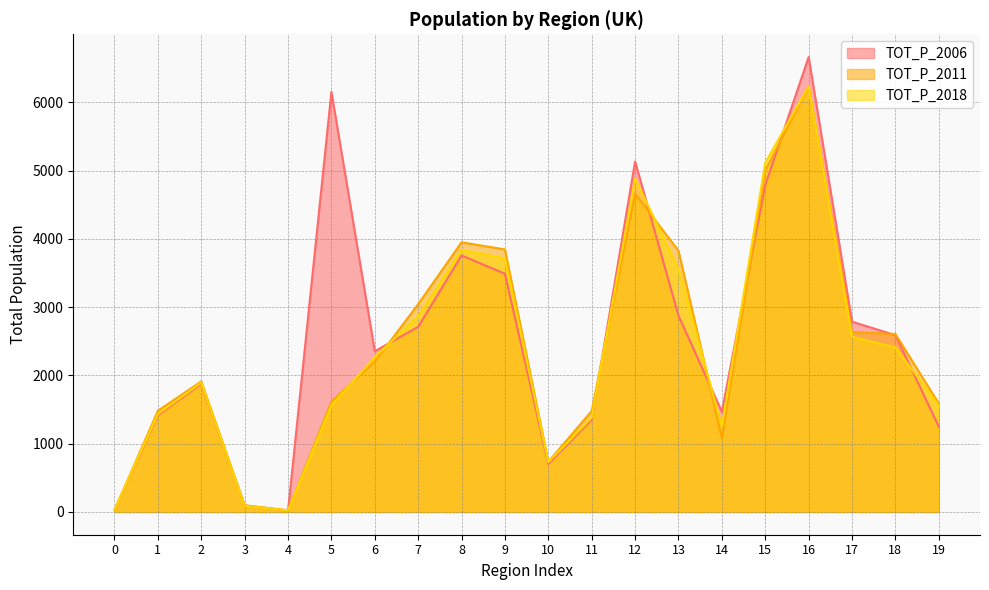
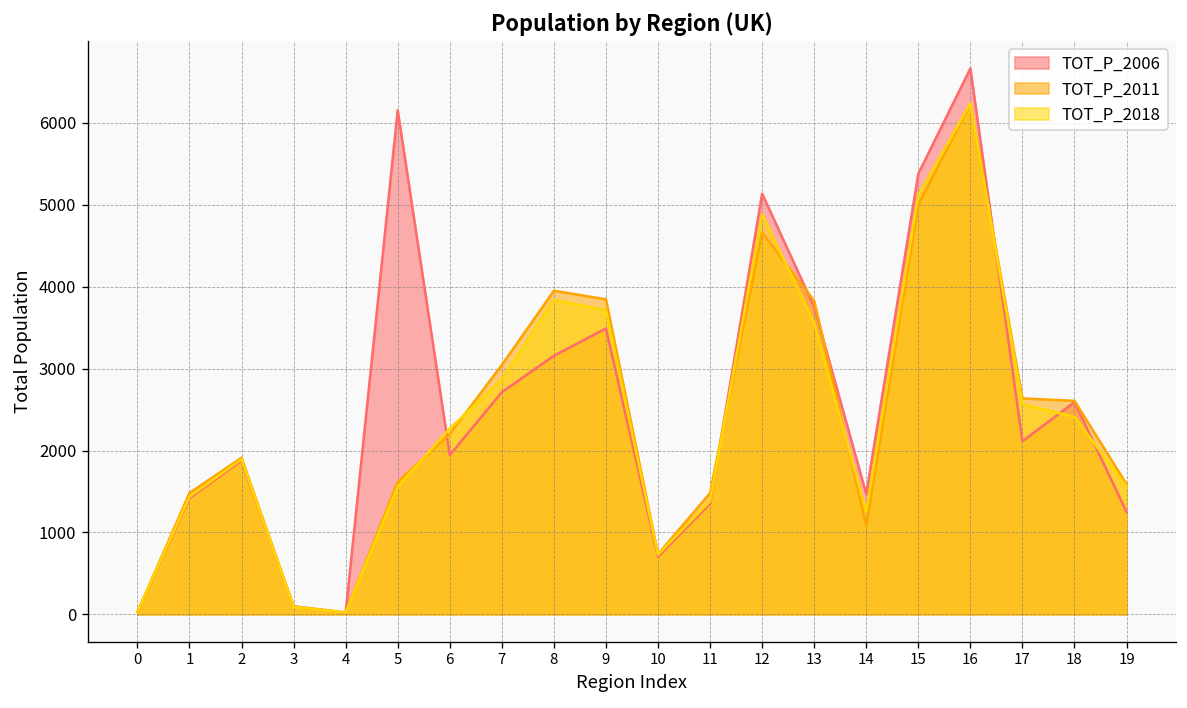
  {
    "TOT_P_2006": {
      "5": 6200,
-     "6": 2400,
+     "6": 1900,
      "7": 2700,
-     "8": 3800,
+     "8": 3200,
      "9": 3500,
      "12": 5100,
-     "13": 2900,
+     "13": 3800,
      "14": 1500,
-     "15": 4800,
+     "15": 5400,
      "16": 6700,
-     "17": 2800,
+     "17": 2100,
      "19": 1300
    }
  }
